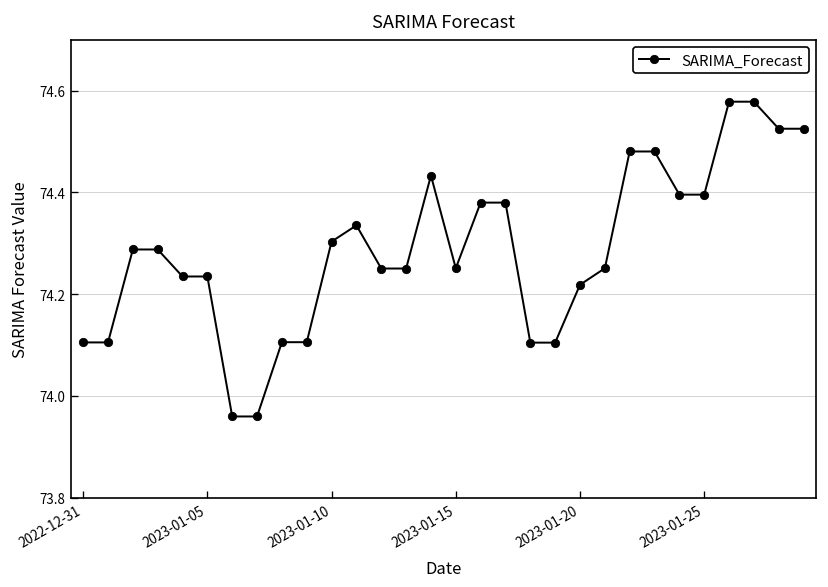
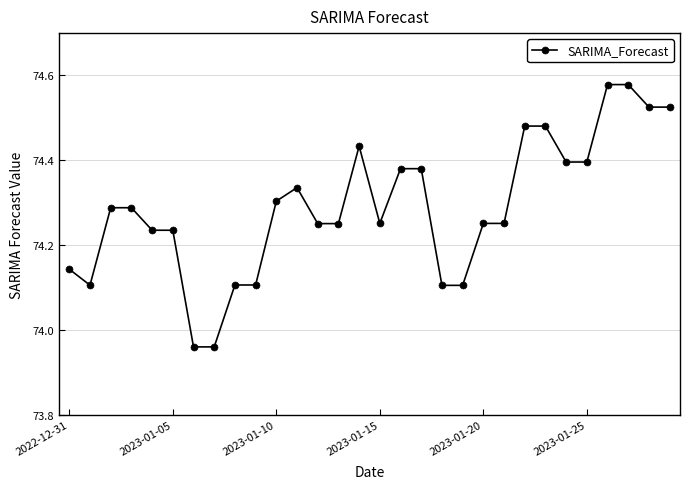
  {
-   "2022-12-31": 74.11,
+   "2022-12-31": 74.14,
    "2023-01-05": 74.23,
    "2023-01-10": 74.30,
    "2023-01-15": 74.25,
-   "2023-01-20": 74.22,
+   "2023-01-20": 74.25,
    "2023-01-25": 74.40
  }
